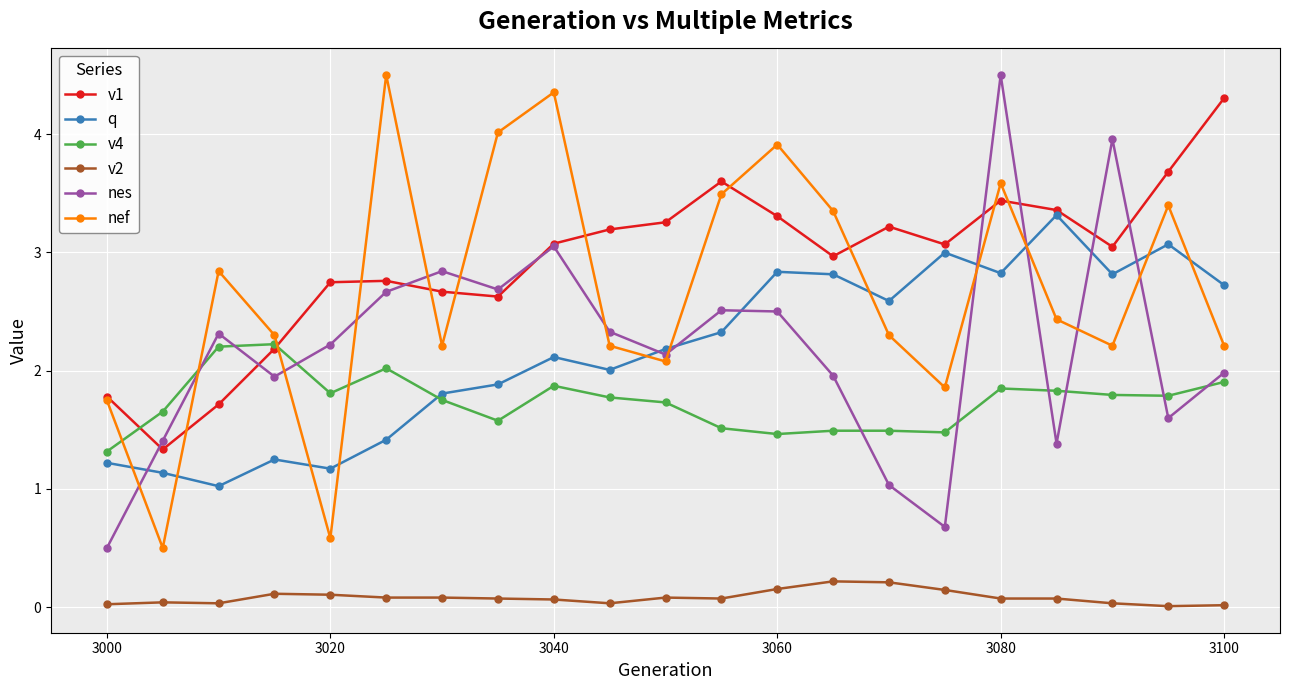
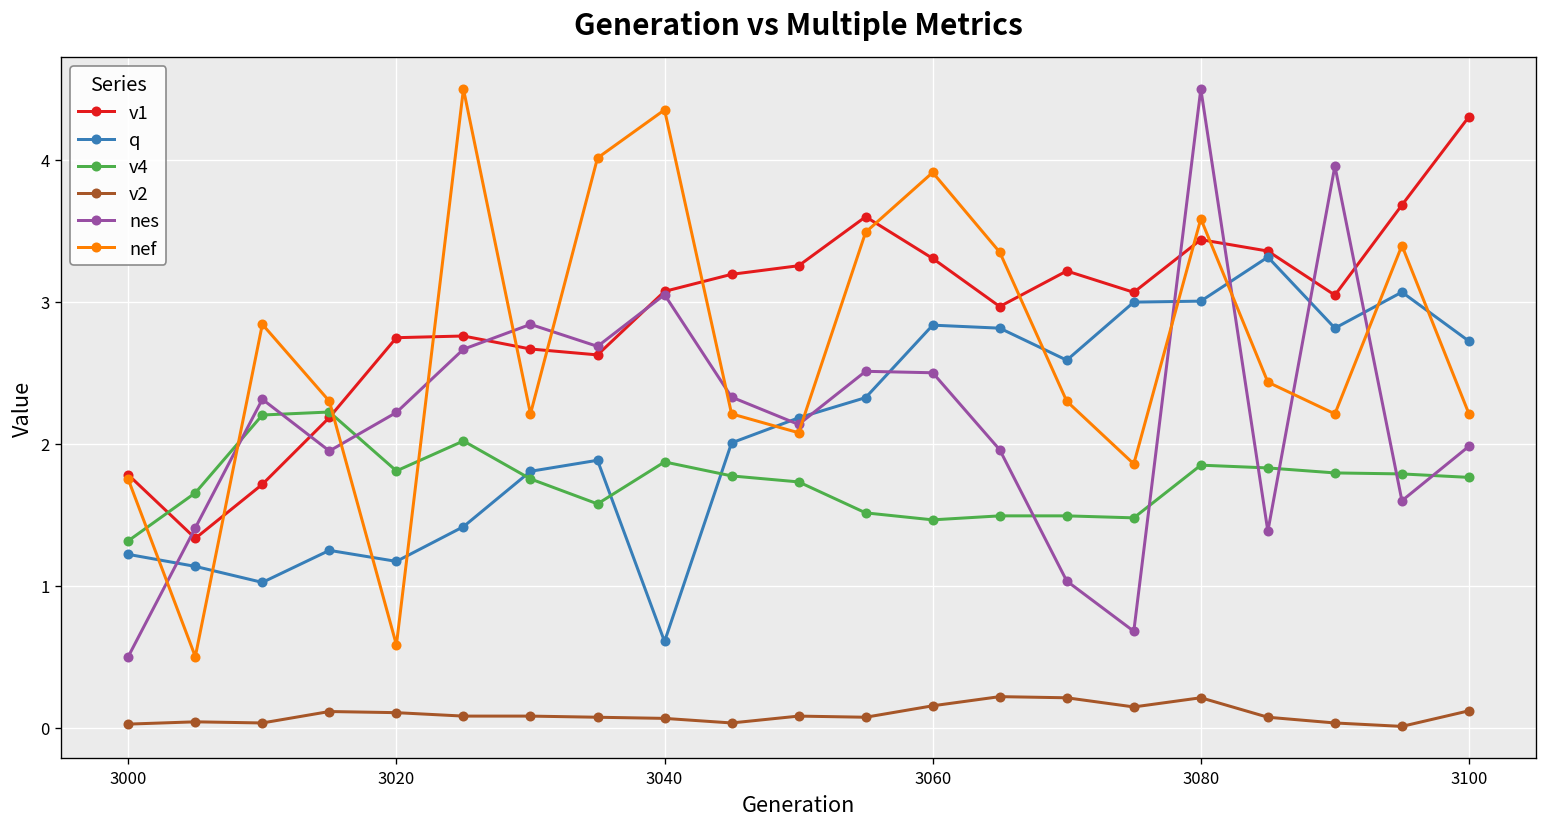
  {
    "v1": {
      "3000": 1.78,
      "3020": 2.75,
      "3040": 3.07,
      "3060": 3.31,
      "3080": 3.44,
      "3100": 4.30
    },
    "q": {
      "3000": 1.22,
      "3020": 1.17,
-     "3040": 2.11,
+     "3040": 0.61,
      "3060": 2.84,
-     "3080": 2.82,
+     "3080": 3.01,
      "3100": 2.72
    },
    "v4": {
      "3000": 1.32,
      "3020": 1.81,
      "3040": 1.87,
      "3060": 1.46,
      "3080": 1.85,
-     "3100": 1.90
+     "3100": 1.76
    },
    "v2": {
      "3000": 0.02,
      "3020": 0.10,
      "3040": 0.06,
      "3060": 0.15,
-     "3080": 0.07,
-     "3100": 0.02
+     "3080": 0.21,
+     "3100": 0.12
    },
    "nes": {
      "3000": 0.50,
      "3020": 2.22,
      "3040": 3.05,
      "3060": 2.50,
      "3080": 4.50,
      "3100": 1.98
    },
    "nef": {
      "3000": 1.75,
      "3020": 0.58,
      "3040": 4.35,
      "3060": 3.91,
      "3080": 3.59,
      "3100": 2.21
    }
  }
